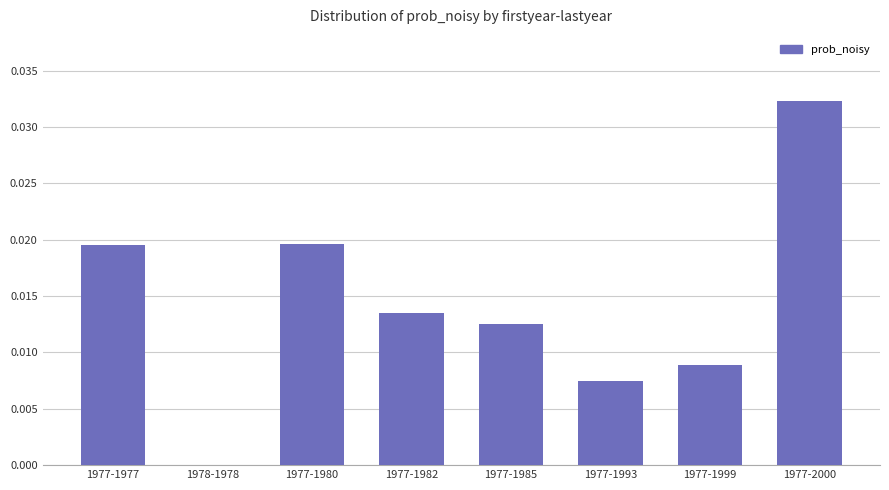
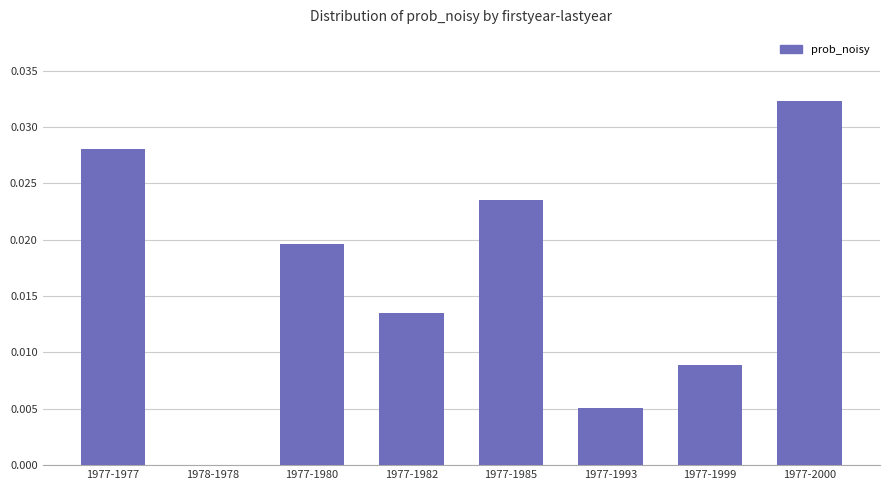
  {
-   "1977-1977": 0.0195,
+   "1977-1977": 0.0281,
    "1977-1980": 0.0197,
    "1977-1982": 0.0135,
-   "1977-1985": 0.0126,
-   "1977-1993": 0.0074,
+   "1977-1985": 0.0236,
+   "1977-1993": 0.0051,
    "1977-1999": 0.0089,
    "1977-2000": 0.0324
  }
